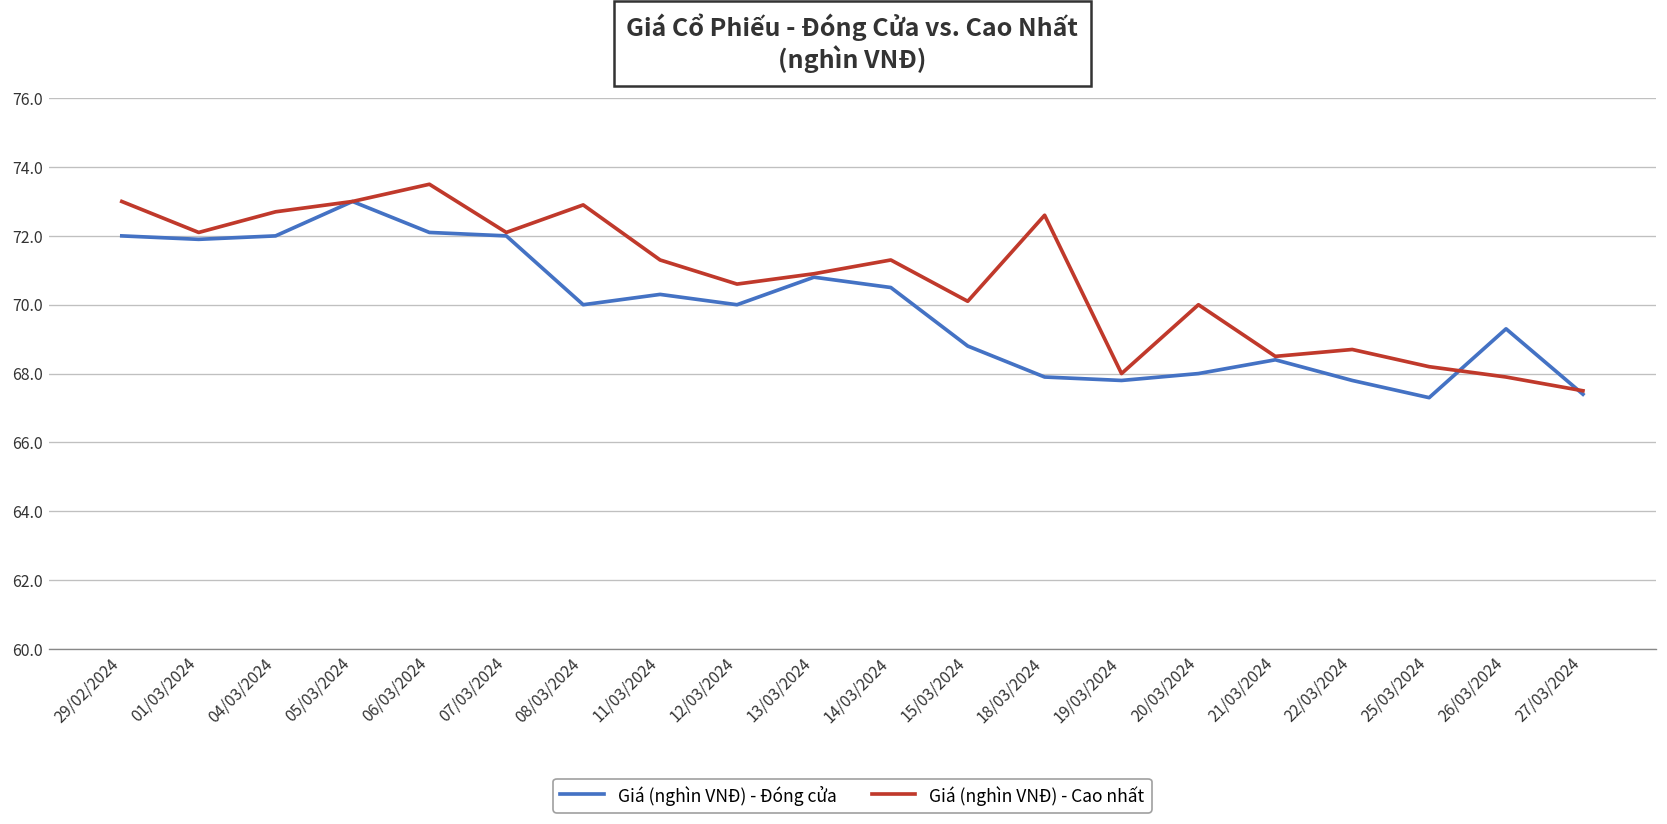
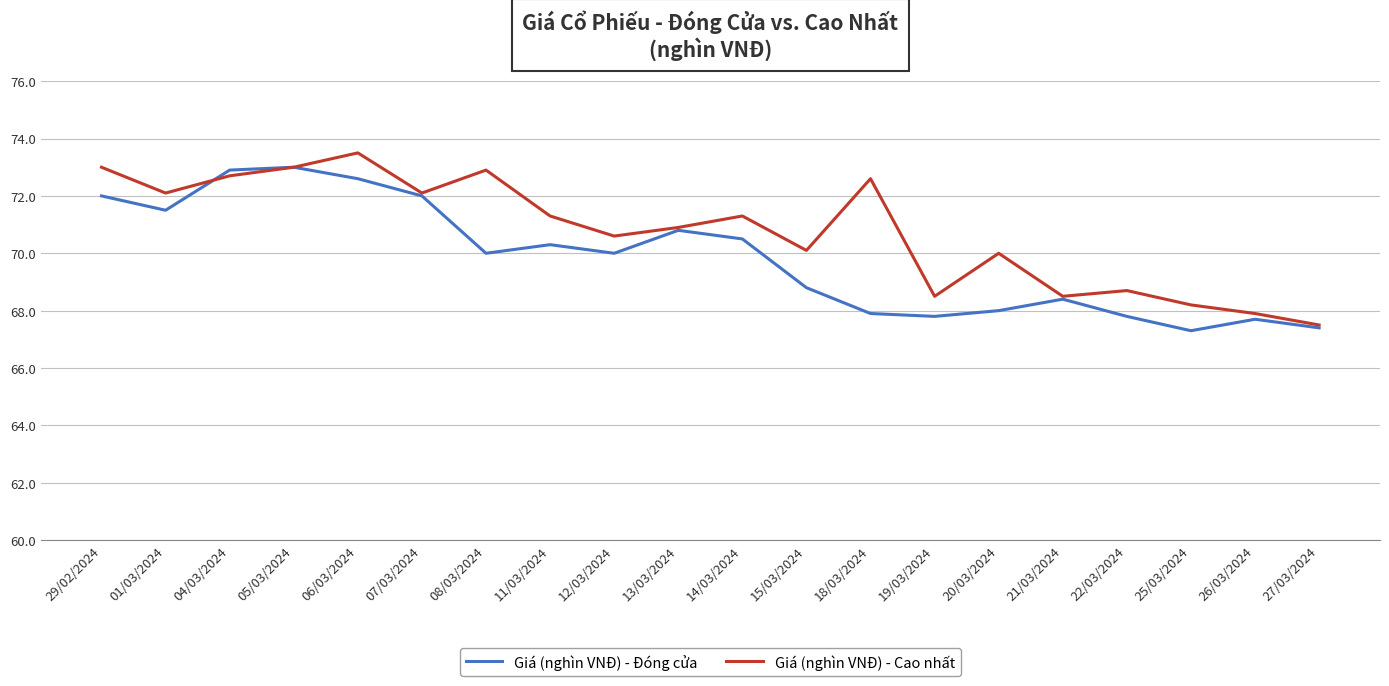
  {
    "Giá (nghìn VNĐ) - Đóng cửa": {
      "29/02/2024": 72.0,
-     "01/03/2024": 71.9,
-     "04/03/2024": 72.0,
-     "06/03/2024": 72.1,
+     "01/03/2024": 71.5,
+     "04/03/2024": 72.9,
+     "06/03/2024": 72.6,
      "07/03/2024": 72.0,
      "08/03/2024": 70.0,
      "11/03/2024": 70.3,
      "12/03/2024": 70.0,
      "13/03/2024": 70.8,
      "14/03/2024": 70.5,
      "15/03/2024": 68.8,
      "18/03/2024": 67.9,
      "19/03/2024": 67.8,
      "20/03/2024": 68.0,
      "21/03/2024": 68.4,
      "22/03/2024": 67.8,
      "25/03/2024": 67.3,
-     "26/03/2024": 69.3,
+     "26/03/2024": 67.7,
      "27/03/2024": 67.4
    },
    "Giá (nghìn VNĐ) - Cao nhất": {
      "29/02/2024": 73.0,
      "01/03/2024": 72.1,
      "04/03/2024": 72.7,
      "06/03/2024": 73.5,
      "07/03/2024": 72.1,
      "08/03/2024": 72.9,
      "11/03/2024": 71.3,
      "12/03/2024": 70.6,
      "13/03/2024": 70.9,
      "14/03/2024": 71.3,
      "15/03/2024": 70.1,
      "18/03/2024": 72.6,
-     "19/03/2024": 68.0,
+     "19/03/2024": 68.5,
      "20/03/2024": 70.0,
      "21/03/2024": 68.5,
      "22/03/2024": 68.7,
      "25/03/2024": 68.2,
      "26/03/2024": 67.9,
      "27/03/2024": 67.5
    }
  }
